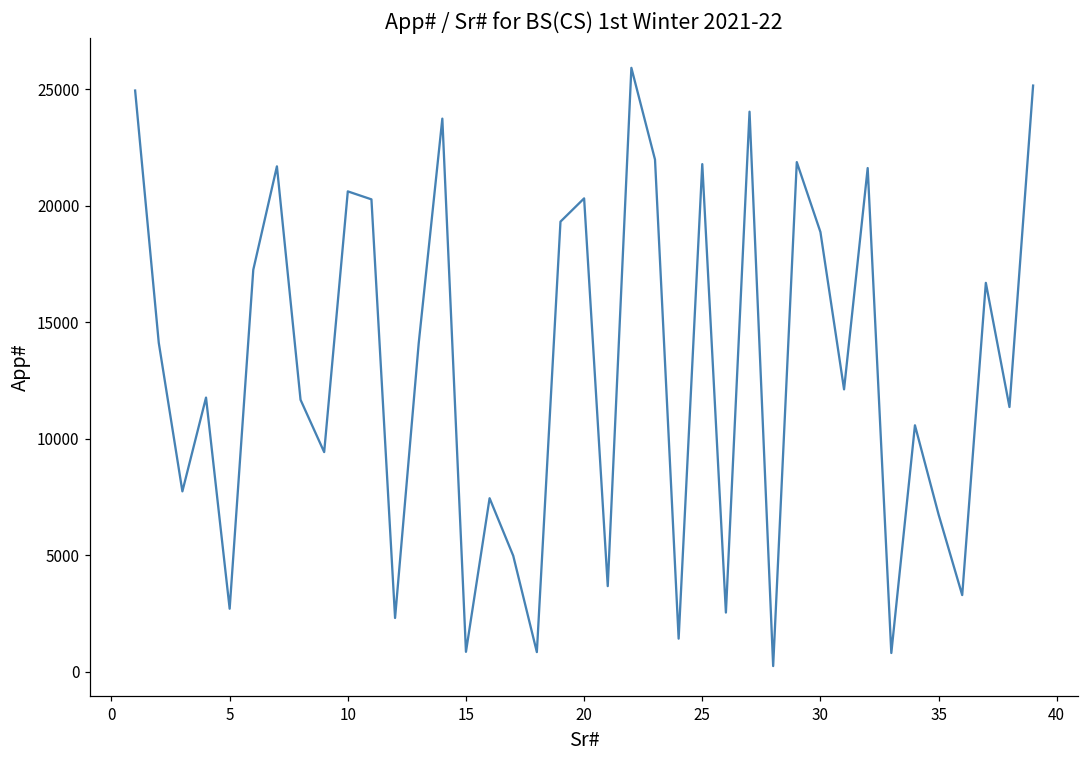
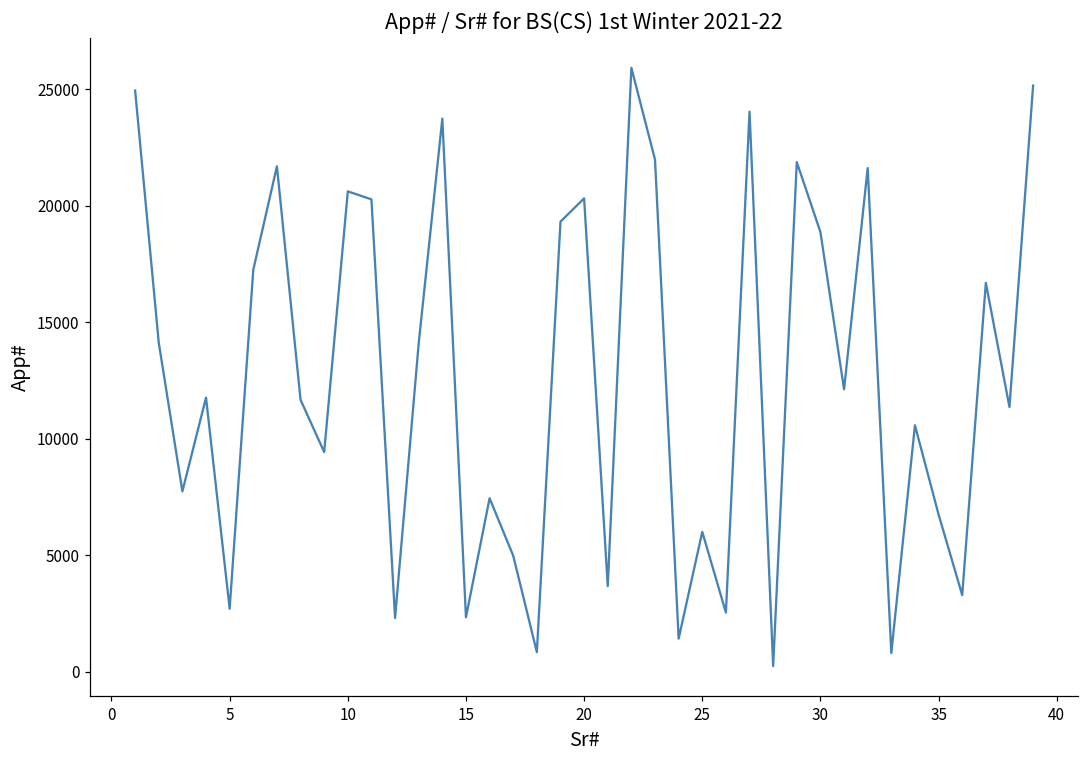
  {
    "5": 2700,
    "10": 20600,
-   "15": 900,
+   "15": 2300,
    "20": 20300,
-   "25": 21800,
+   "25": 6000,
    "30": 18900,
    "35": 6800
  }
